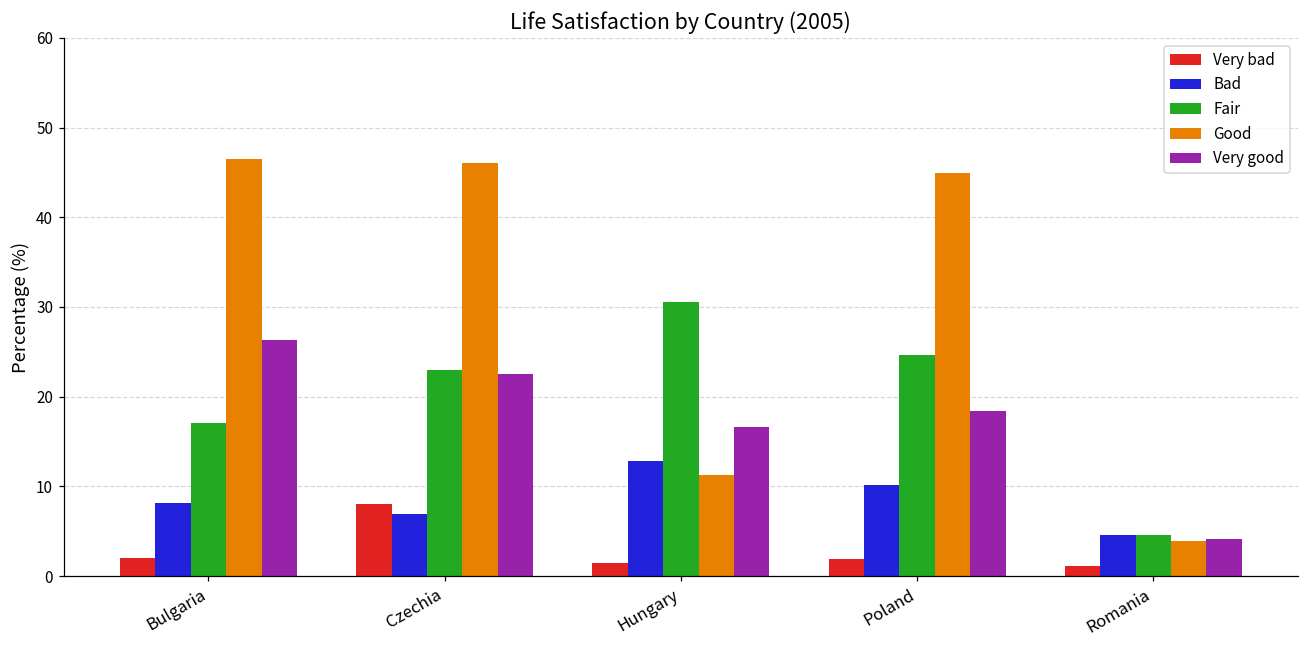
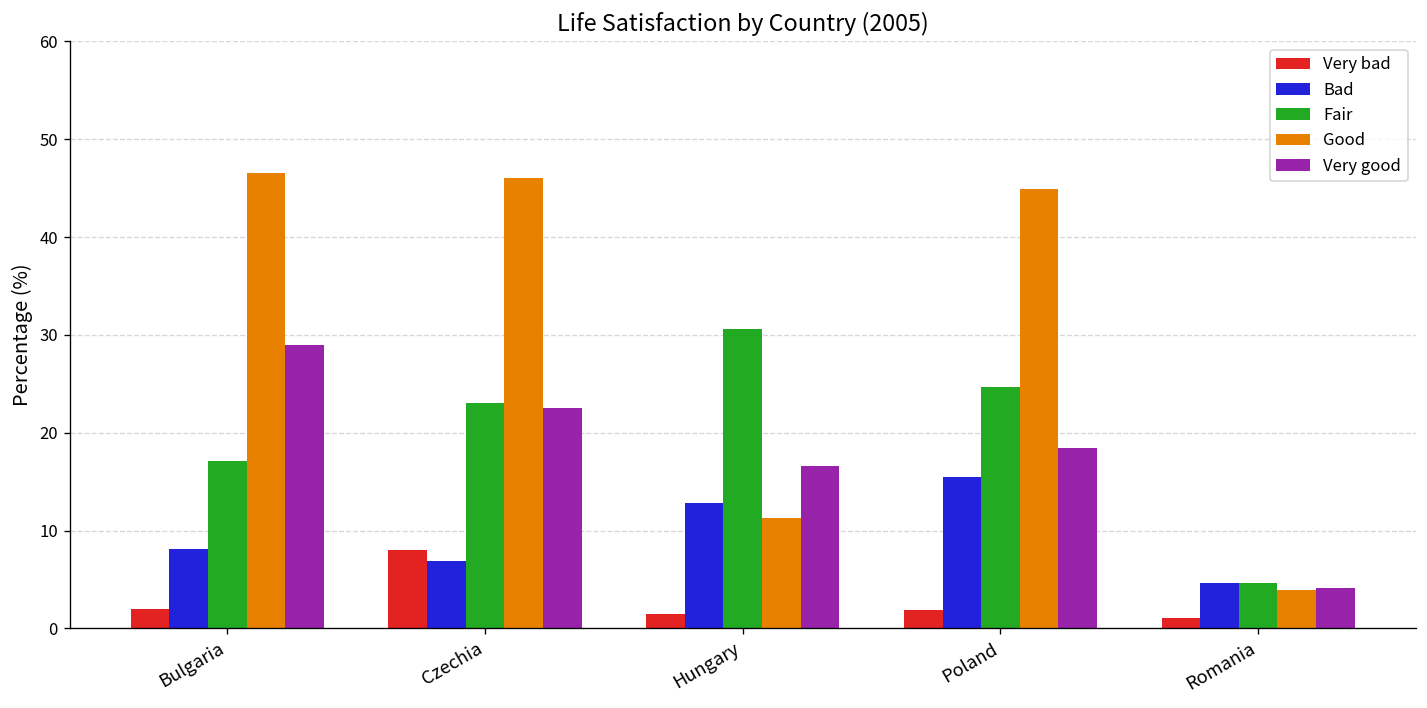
  {
    "Very bad": {
      "Bulgaria": 2,
      "Czechia": 8,
      "Hungary": 2,
      "Poland": 2,
      "Romania": 1
    },
    "Bad": {
      "Bulgaria": 8,
      "Czechia": 7,
      "Hungary": 13,
-     "Poland": 10,
+     "Poland": 16,
      "Romania": 5
    },
    "Fair": {
      "Bulgaria": 17,
      "Czechia": 23,
      "Hungary": 31,
      "Poland": 25,
      "Romania": 5
    },
    "Good": {
      "Bulgaria": 47,
      "Czechia": 46,
      "Hungary": 11,
      "Poland": 45,
      "Romania": 4
    },
    "Very good": {
-     "Bulgaria": 26,
+     "Bulgaria": 29,
      "Czechia": 23,
      "Hungary": 17,
      "Poland": 18,
      "Romania": 4
    }
  }
